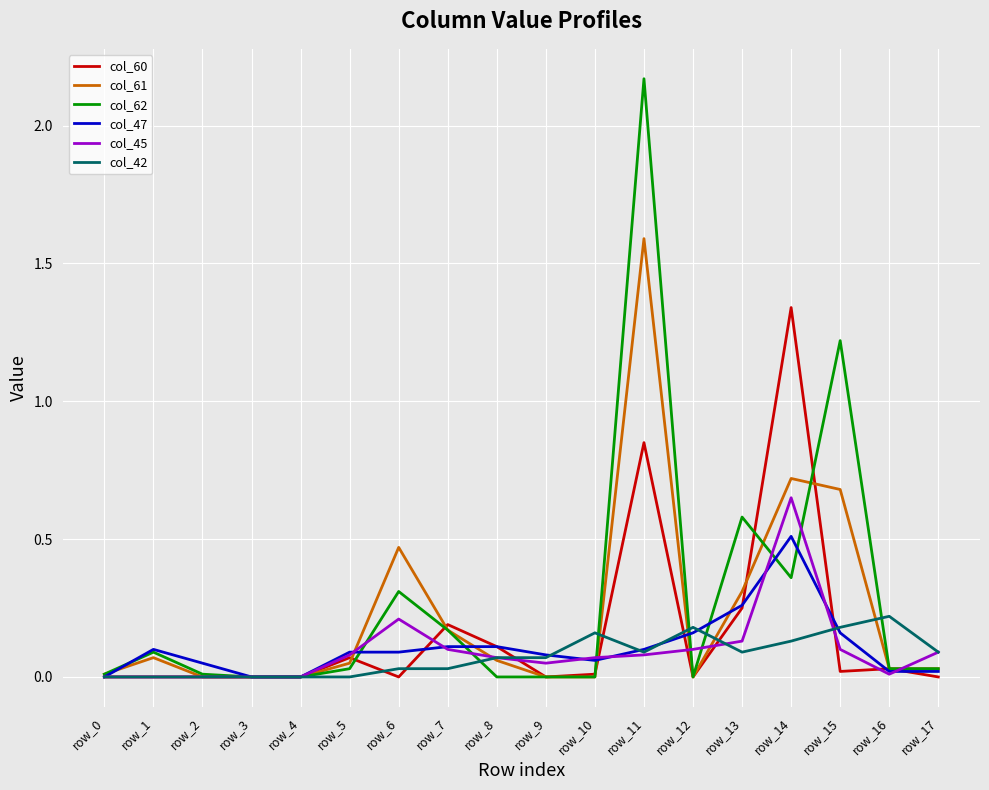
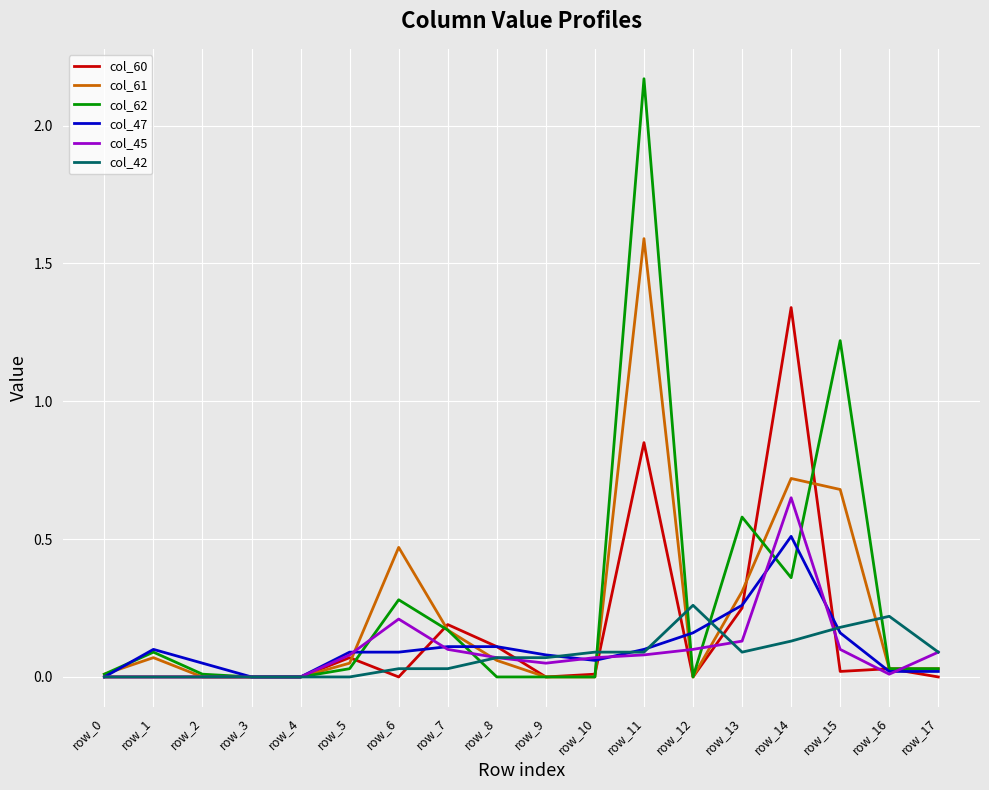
  {
    "col_60": {
      "row_5": 0.07,
      "row_6": 0.00,
      "row_7": 0.19,
      "row_10": 0.01,
      "row_11": 0.85,
      "row_13": 0.25,
      "row_14": 1.34,
      "row_15": 0.02,
      "row_17": 0.00
    },
    "col_61": {
      "row_1": 0.07,
      "row_5": 0.05,
      "row_6": 0.47,
      "row_8": 0.06,
      "row_11": 1.59,
      "row_13": 0.31,
      "row_14": 0.72,
      "row_15": 0.68
    },
    "col_62": {
      "row_1": 0.09,
      "row_2": 0.01,
      "row_5": 0.03,
-     "row_6": 0.31,
+     "row_6": 0.28,
      "row_8": 0.00,
      "row_11": 2.17,
      "row_13": 0.58,
      "row_14": 0.36,
      "row_15": 1.22
    },
    "col_47": {
      "row_1": 0.10,
      "row_2": 0.05,
      "row_5": 0.09,
      "row_6": 0.09,
      "row_7": 0.11,
      "row_9": 0.08,
      "row_10": 0.06,
      "row_11": 0.10,
      "row_12": 0.16,
      "row_13": 0.26,
      "row_14": 0.51,
      "row_15": 0.16,
      "row_16": 0.02,
      "row_17": 0.02
    },
    "col_45": {
      "row_5": 0.08,
      "row_6": 0.21,
      "row_7": 0.10,
      "row_9": 0.05,
      "row_10": 0.07,
      "row_11": 0.08,
      "row_12": 0.10,
      "row_13": 0.13,
      "row_14": 0.65,
      "row_15": 0.10,
      "row_16": 0.01
    },
    "col_42": {
      "row_5": 0.00,
      "row_6": 0.03,
      "row_7": 0.03,
      "row_9": 0.07,
-     "row_10": 0.16,
+     "row_10": 0.09,
      "row_11": 0.09,
-     "row_12": 0.18,
+     "row_12": 0.26,
      "row_13": 0.09,
      "row_14": 0.13,
      "row_15": 0.18,
      "row_16": 0.22
    }
  }
